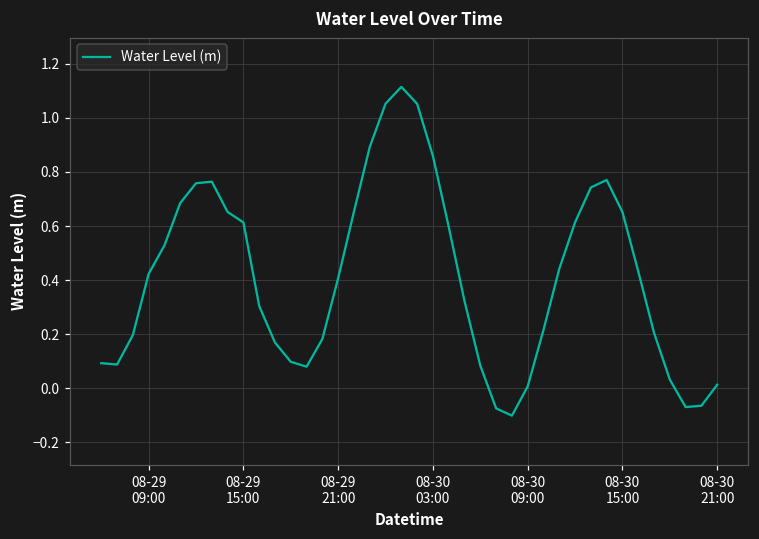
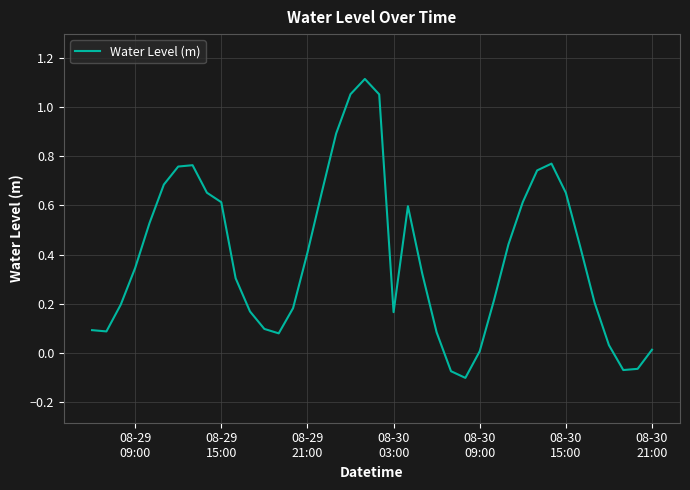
  {
-   "08-29 09:00": 0.42,
+   "08-29 09:00": 0.35,
    "08-29 15:00": 0.61,
    "08-29 21:00": 0.41,
-   "08-30 03:00": 0.86,
+   "08-30 03:00": 0.17,
    "08-30 09:00": 0.01,
    "08-30 15:00": 0.65,
    "08-30 21:00": 0.01
  }
